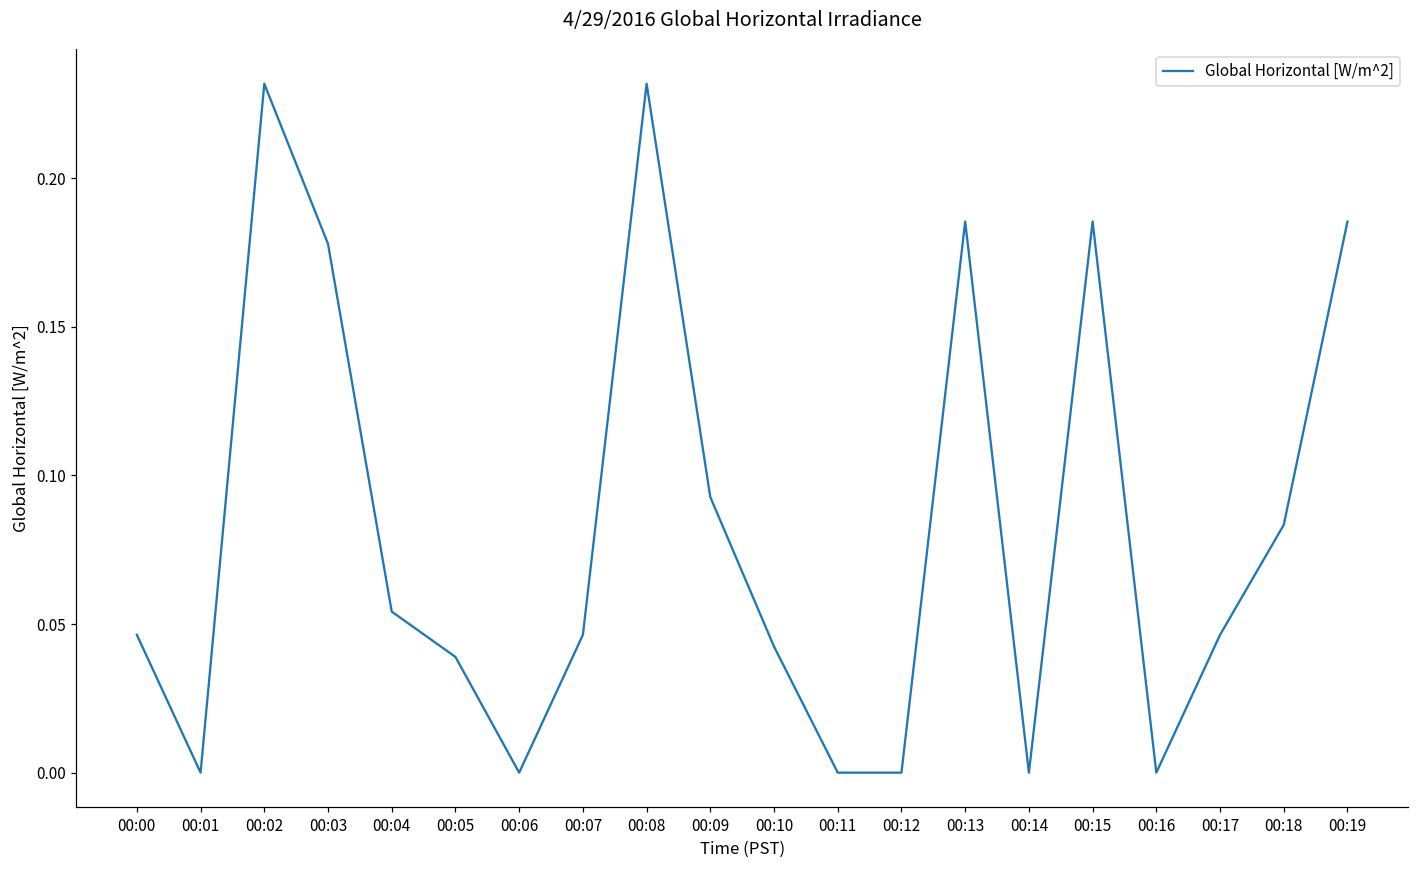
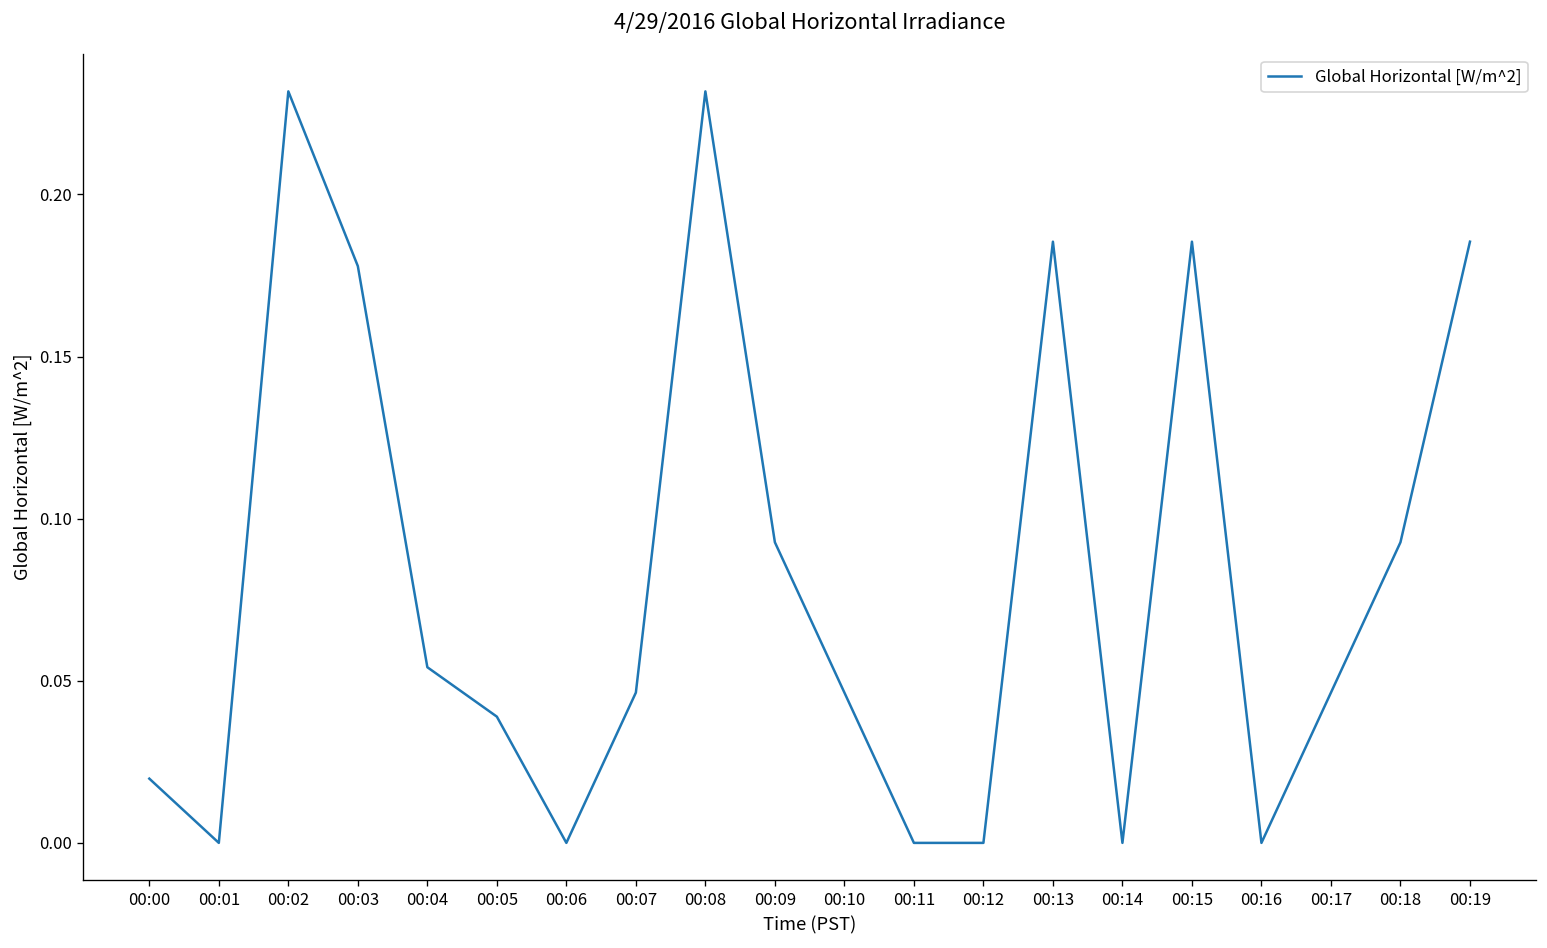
  {
-   "00:00": 0.046,
+   "00:00": 0.020,
    "00:01": 0.000,
    "00:02": 0.232,
    "00:03": 0.178,
    "00:04": 0.054,
    "00:05": 0.039,
    "00:06": 0.000,
    "00:07": 0.046,
    "00:08": 0.232,
    "00:09": 0.093,
-   "00:10": 0.042,
+   "00:10": 0.046,
    "00:11": 0.000,
    "00:12": 0.000,
    "00:13": 0.185,
    "00:14": 0.000,
    "00:15": 0.185,
    "00:16": 0.000,
    "00:17": 0.046,
-   "00:18": 0.083,
+   "00:18": 0.093,
    "00:19": 0.185
  }
